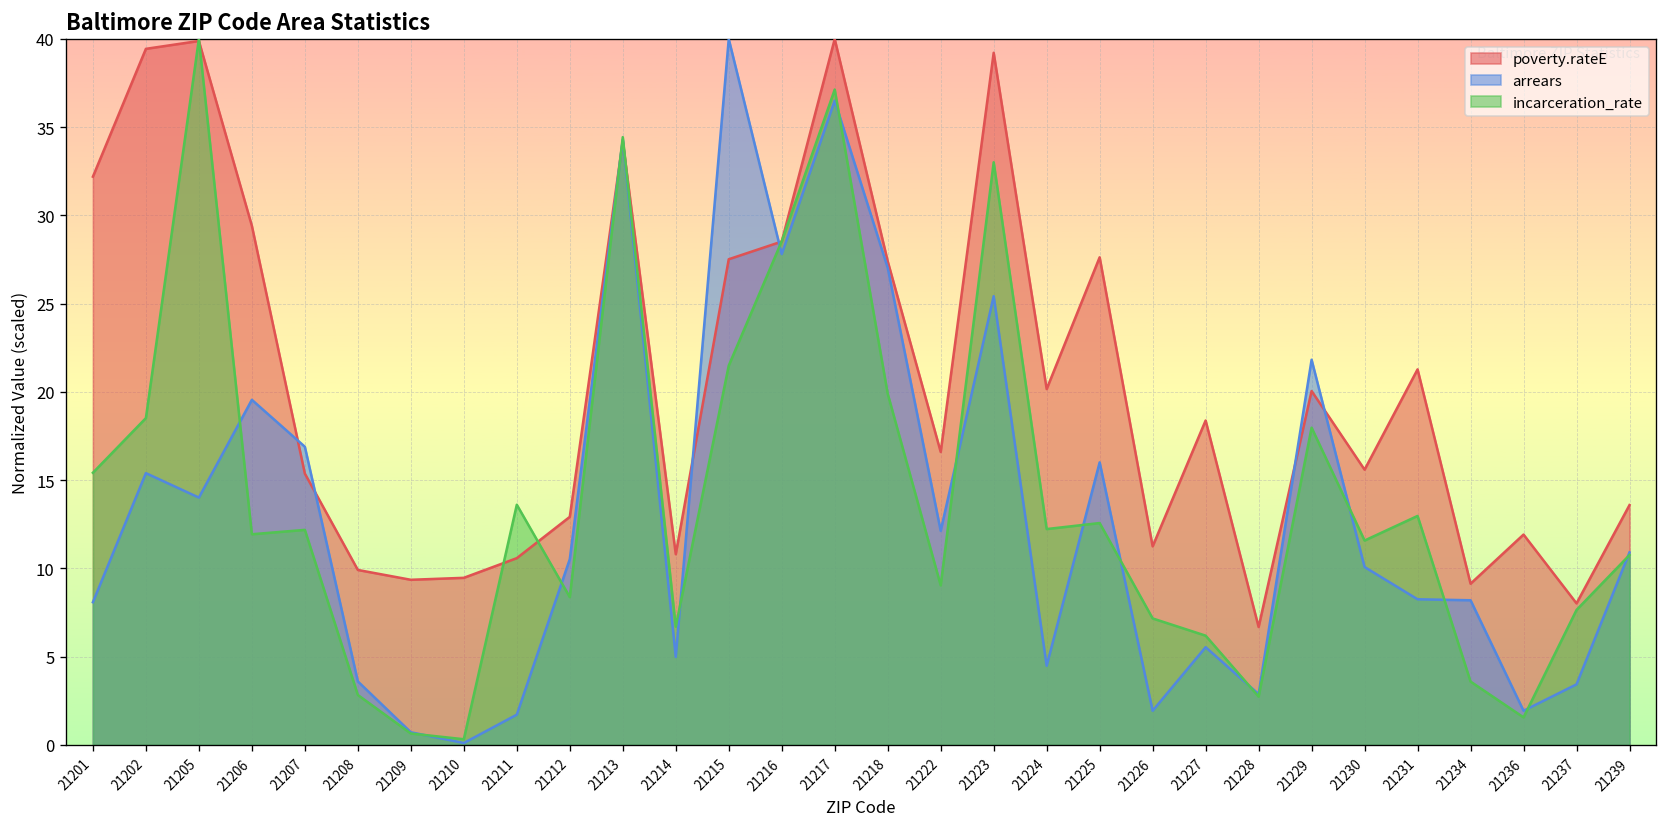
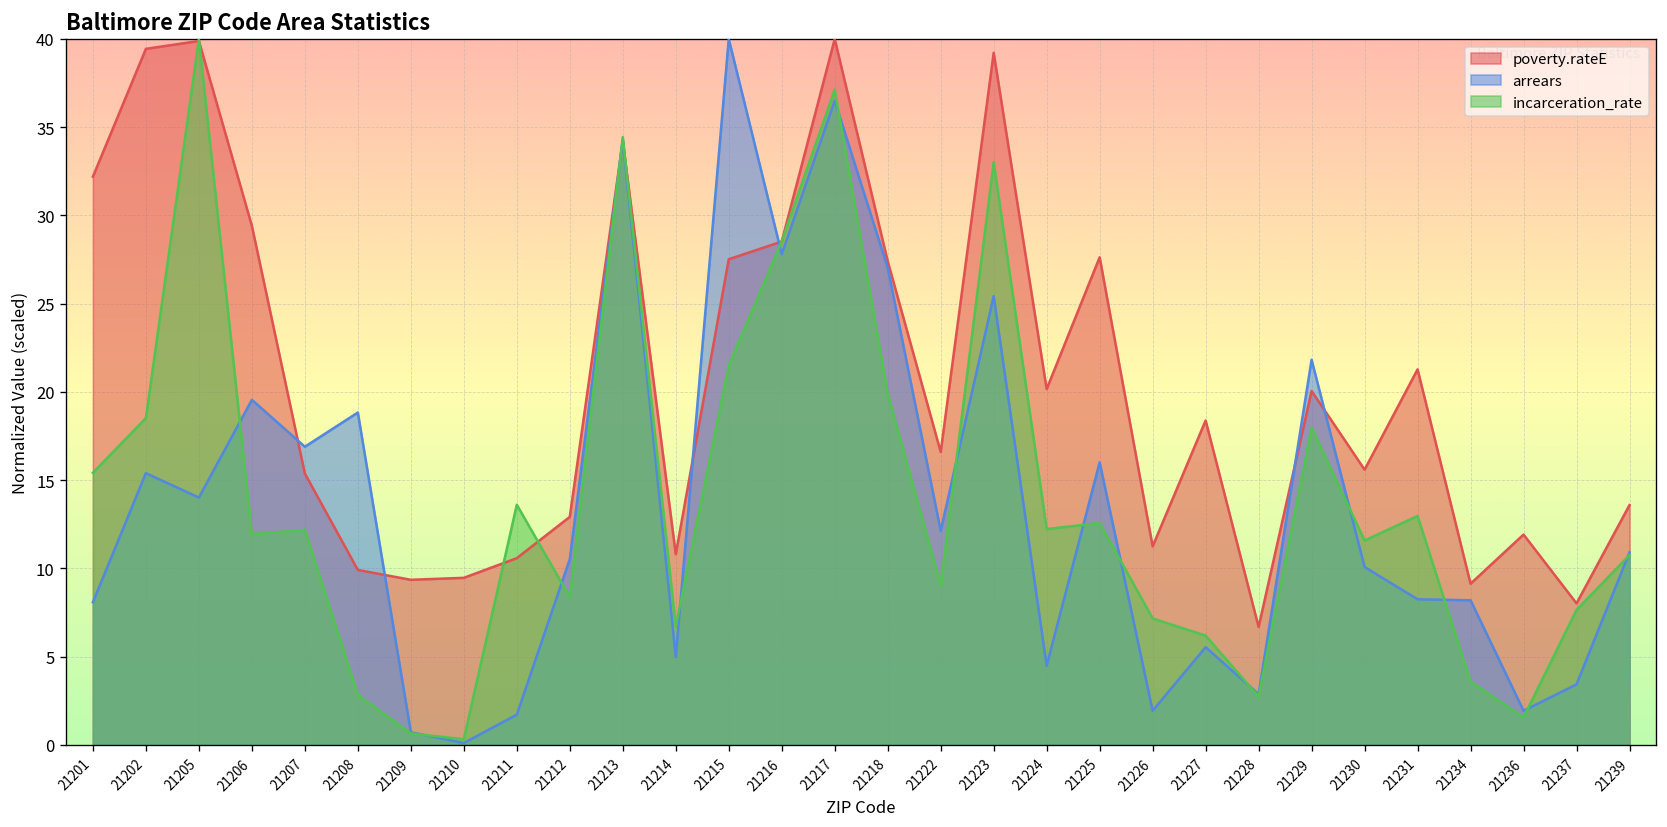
  {
    "poverty.rateE": {
      "21201": 32.2,
      "21202": 39.4,
      "21206": 29.4,
      "21207": 15.4,
      "21208": 9.9,
      "21209": 9.4,
      "21210": 9.5,
      "21211": 10.6,
      "21212": 12.9,
      "21214": 10.8,
      "21215": 27.5,
      "21217": 40.0,
      "21218": 27.4,
      "21222": 16.6,
      "21223": 39.2,
      "21224": 20.2,
      "21225": 27.6,
      "21226": 11.3,
      "21227": 18.4,
      "21228": 6.7,
      "21229": 20.1,
      "21230": 15.6,
      "21231": 21.3,
      "21234": 9.1,
      "21236": 11.9,
      "21237": 8.0,
      "21239": 13.6
    },
    "arrears": {
      "21201": 8.1,
      "21202": 15.4,
      "21205": 14.0,
      "21206": 19.6,
      "21207": 16.9,
-     "21208": 3.6,
+     "21208": 18.8,
      "21210": 0.1,
      "21211": 1.7,
      "21212": 10.5,
      "21214": 5.0,
      "21215": 40.0,
      "21216": 27.8,
      "21217": 36.5,
      "21218": 27.0,
      "21222": 12.1,
      "21223": 25.4,
      "21224": 4.5,
      "21225": 16.0,
      "21226": 1.9,
      "21227": 5.5,
      "21229": 21.8,
      "21230": 10.1,
      "21231": 8.3,
      "21234": 8.2,
      "21236": 1.9,
      "21237": 3.4
    },
    "incarceration_rate": {
      "21201": 15.4,
      "21202": 18.5,
      "21206": 11.9,
      "21207": 12.2,
      "21208": 2.8,
      "21210": 0.3,
      "21211": 13.6,
      "21212": 8.4,
      "21214": 6.7,
      "21215": 21.5,
      "21217": 37.1,
      "21218": 19.9,
      "21222": 9.0,
      "21223": 33.0,
      "21224": 12.2,
      "21225": 12.6,
      "21226": 7.2,
      "21227": 6.2,
      "21229": 18.0,
      "21230": 11.6,
      "21231": 13.0,
      "21234": 3.6,
      "21236": 1.6,
      "21237": 7.7
    }
  }
